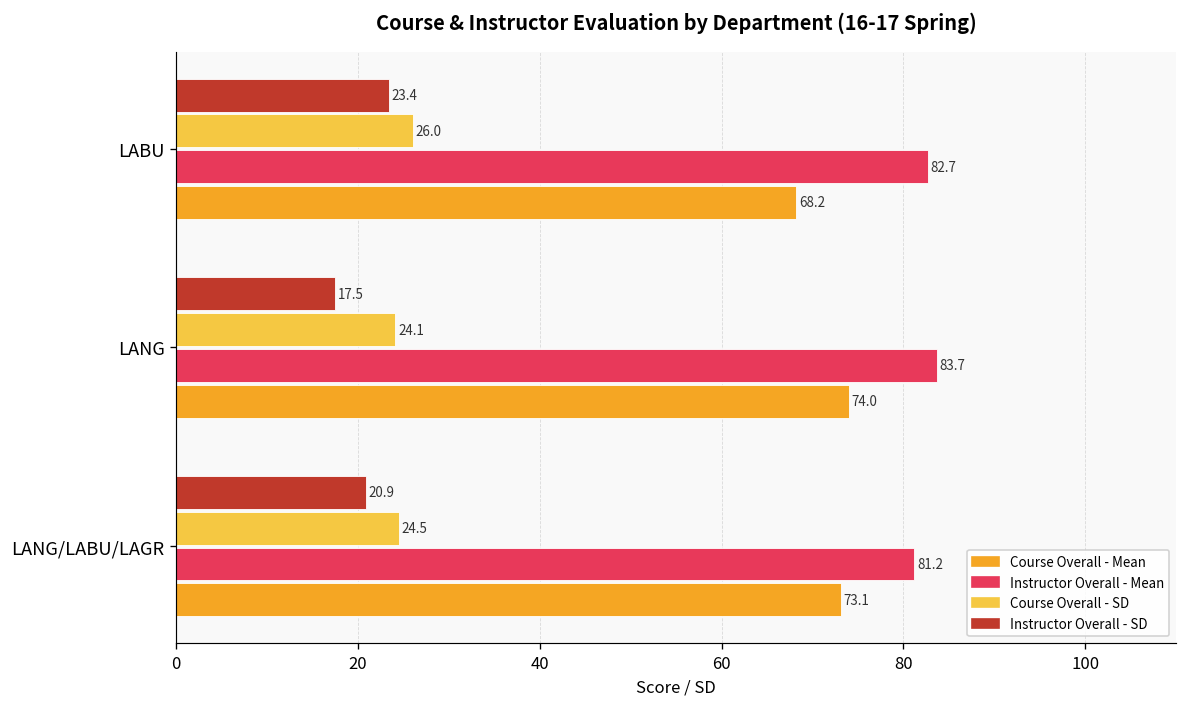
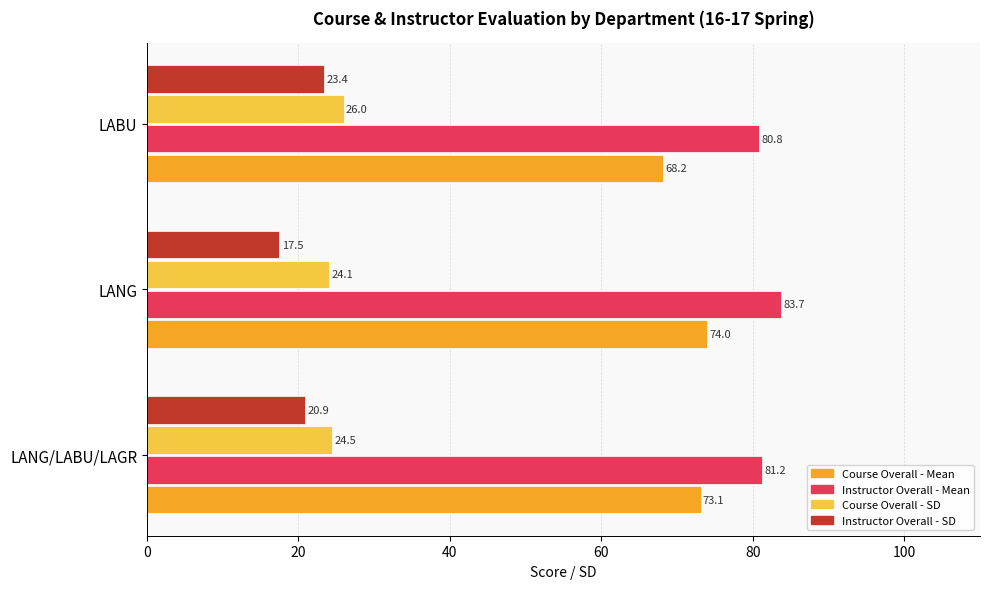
  {
    "Instructor Overall - Mean": {
-     "LABU": 82.7,
+     "LABU": 80.8,
      "LANG": 83.7,
      "LANG/LABU/LAGR": 81.2
    },
    "Instructor Overall - SD": {
      "LABU": 23.4,
      "LANG": 17.5,
      "LANG/LABU/LAGR": 20.9
    }
  }
